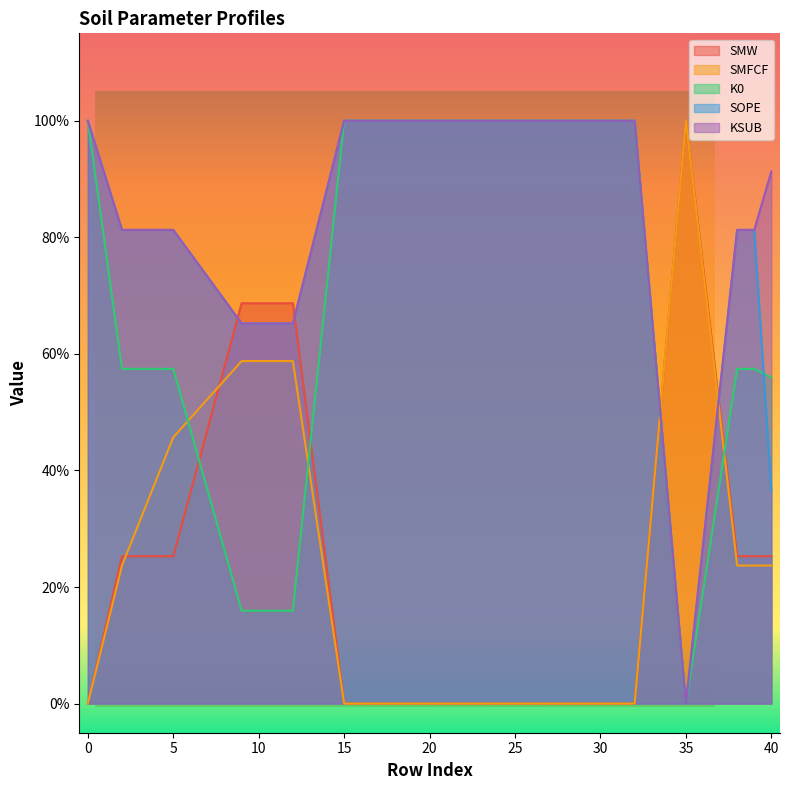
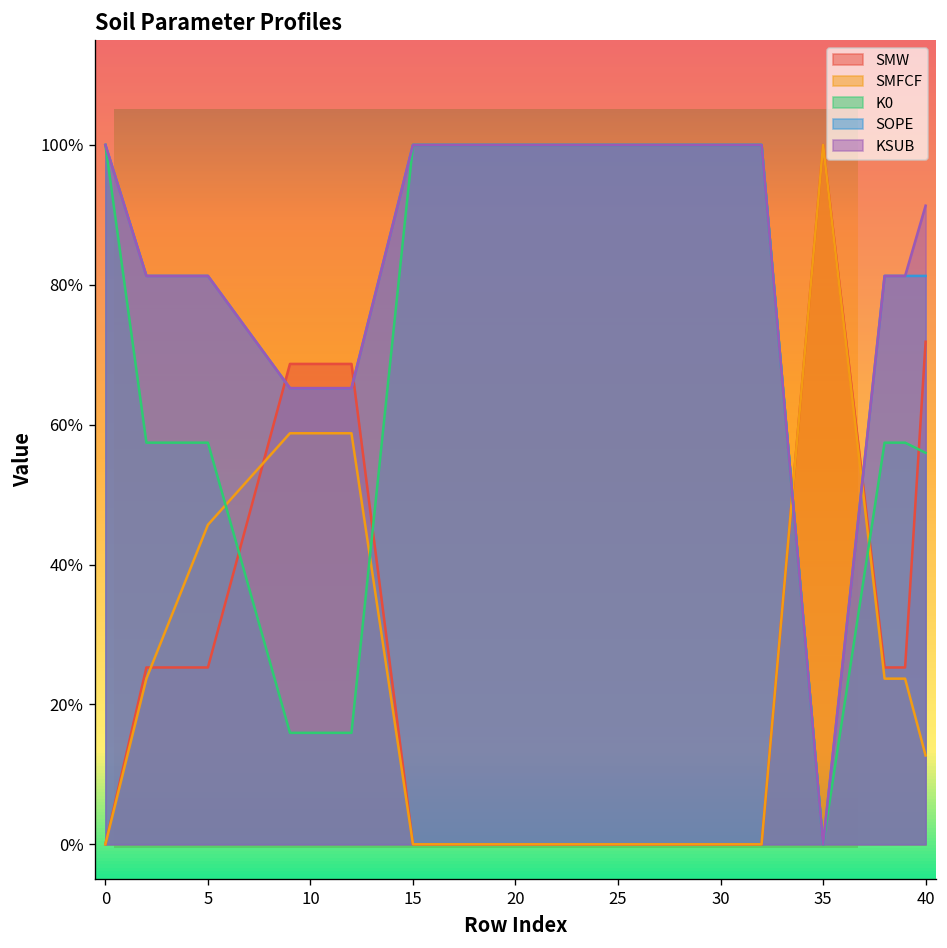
  {
    "Soil Parameter Profiles": {
      "SMW": {
        "5": "25%",
-       "40": "25%"
+       "40": "72%"
      },
      "SMFCF": {
        "5": "46%",
-       "40": "24%"
+       "40": "13%"
      },
      "K0": {
        "5": "57%",
        "40": "56%"
      },
      "SOPE": {
-       "40": "37%"
+       "40": "81%"
      },
      "KSUB": {
        "40": "91%"
      }
    }
  }
